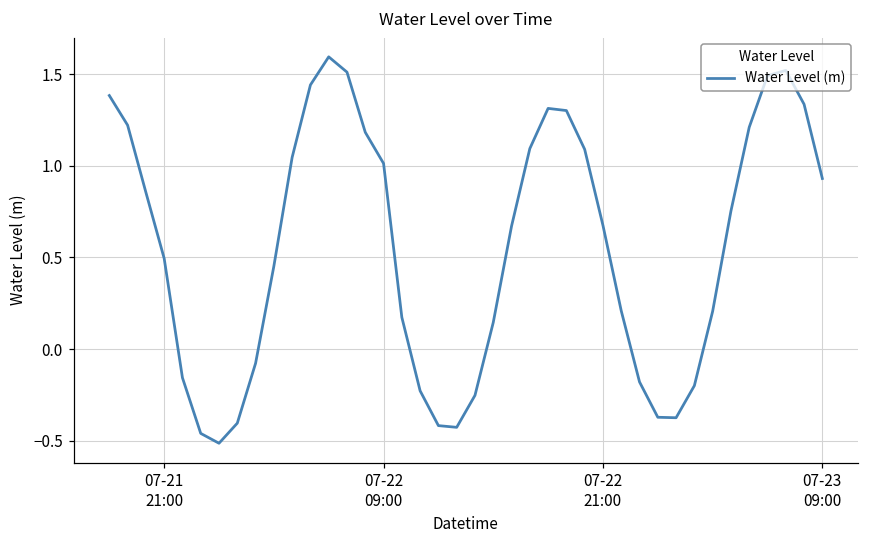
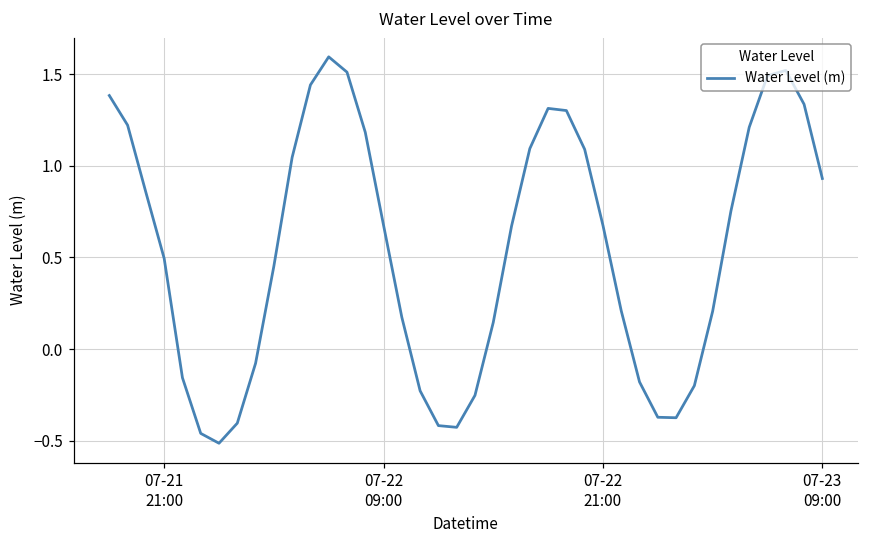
  {
    "07-21 21:00": 0.49,
-   "07-22 09:00": 1.01,
+   "07-22 09:00": 0.68,
    "07-22 21:00": 0.67,
    "07-23 09:00": 0.93
  }
